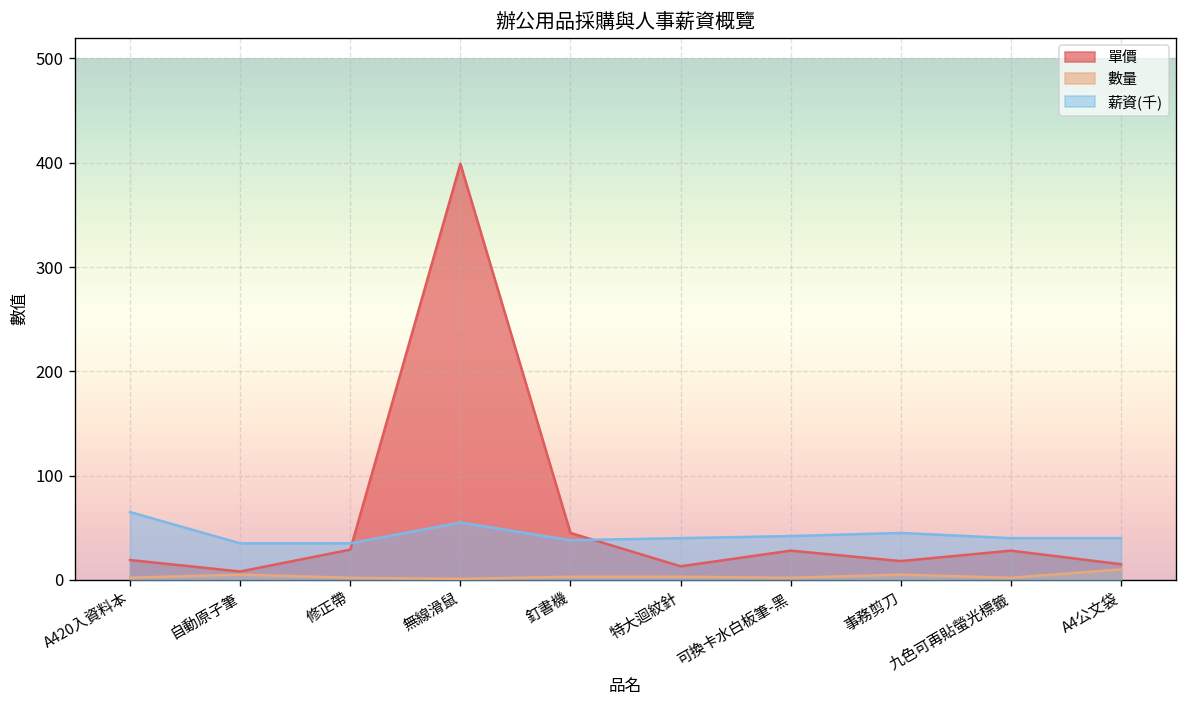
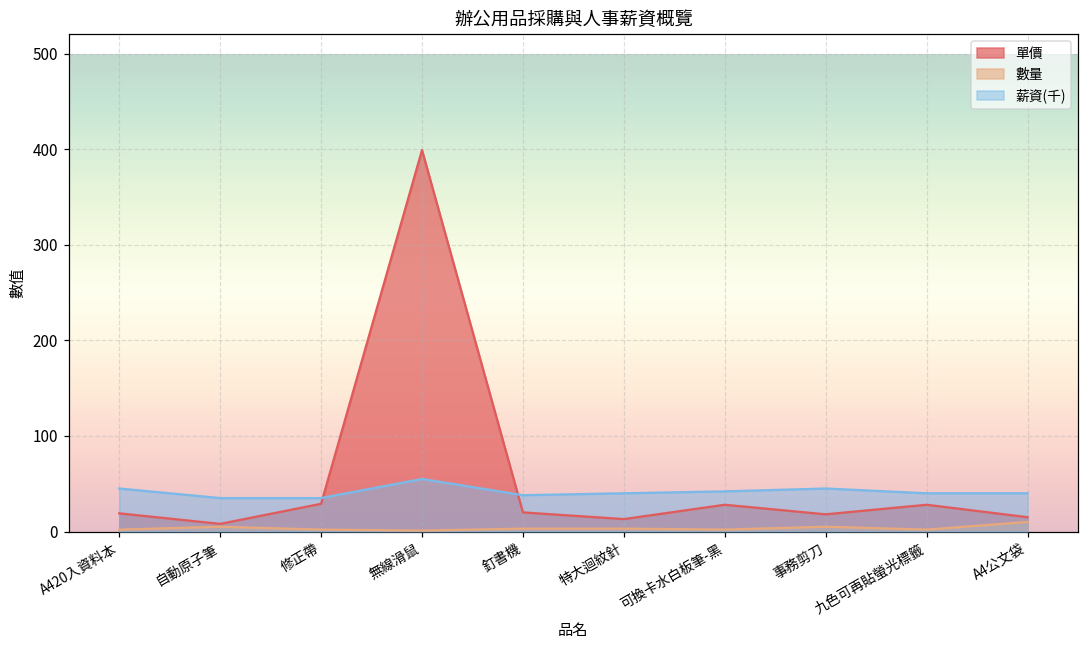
  {
    "單價": {
      "A420入資料本": 20,
      "自動原子筆": 10,
      "修正帶": 30,
      "無線滑鼠": 400,
-     "釘書機": 50,
+     "釘書機": 20,
      "特大迴紋針": 10,
      "可換卡水白板筆-黑": 30,
      "事務剪刀": 20,
      "九色可再貼螢光標籤": 30,
      "A4公文袋": 20
    },
    "數量": {
      "A420入資料本": 0,
      "自動原子筆": 10,
      "修正帶": 0,
      "無線滑鼠": 0,
      "釘書機": 0,
      "特大迴紋針": 0,
      "可換卡水白板筆-黑": 0,
      "事務剪刀": 10,
      "九色可再貼螢光標籤": 0,
      "A4公文袋": 10
    },
    "薪資(千)": {
-     "A420入資料本": 70,
+     "A420入資料本": 50,
      "自動原子筆": 40,
      "修正帶": 40,
      "無線滑鼠": 60,
      "釘書機": 40,
      "特大迴紋針": 40,
      "可換卡水白板筆-黑": 40,
      "事務剪刀": 50,
      "九色可再貼螢光標籤": 40,
      "A4公文袋": 40
    }
  }
